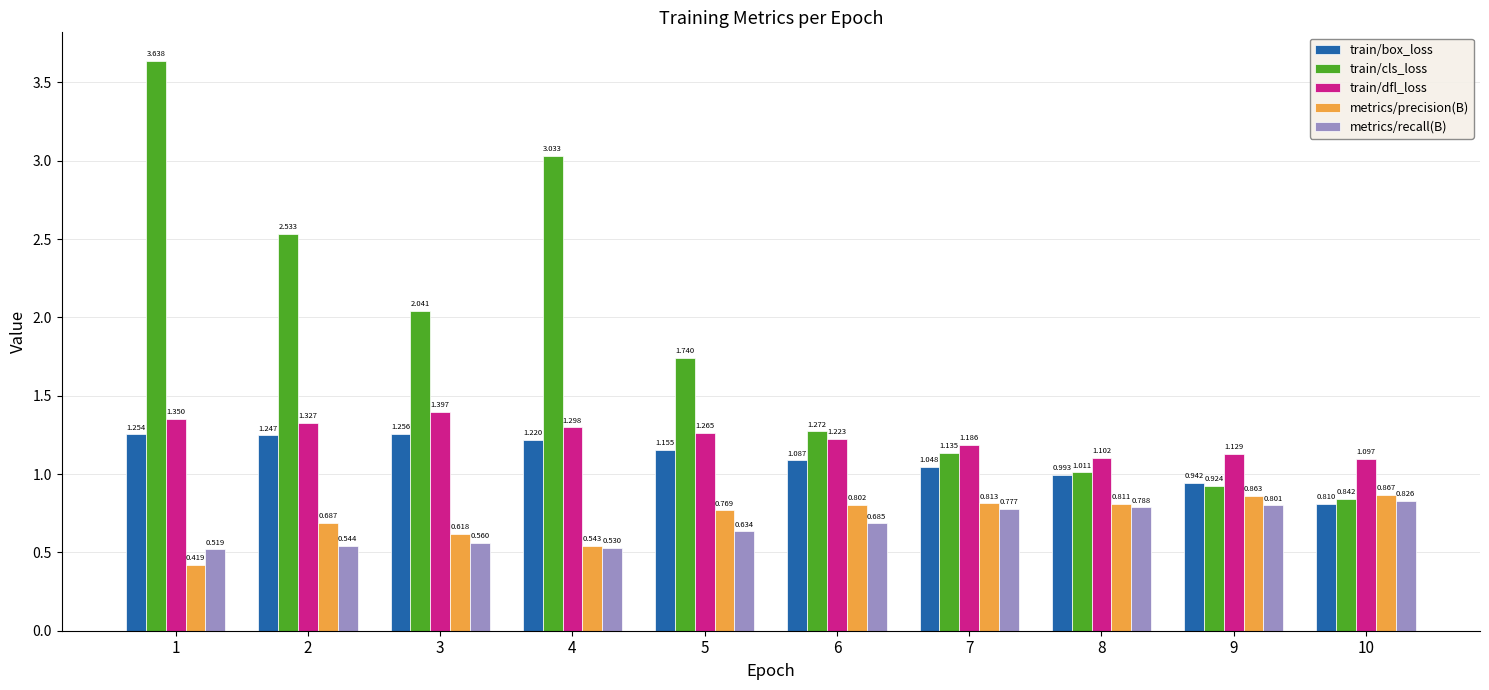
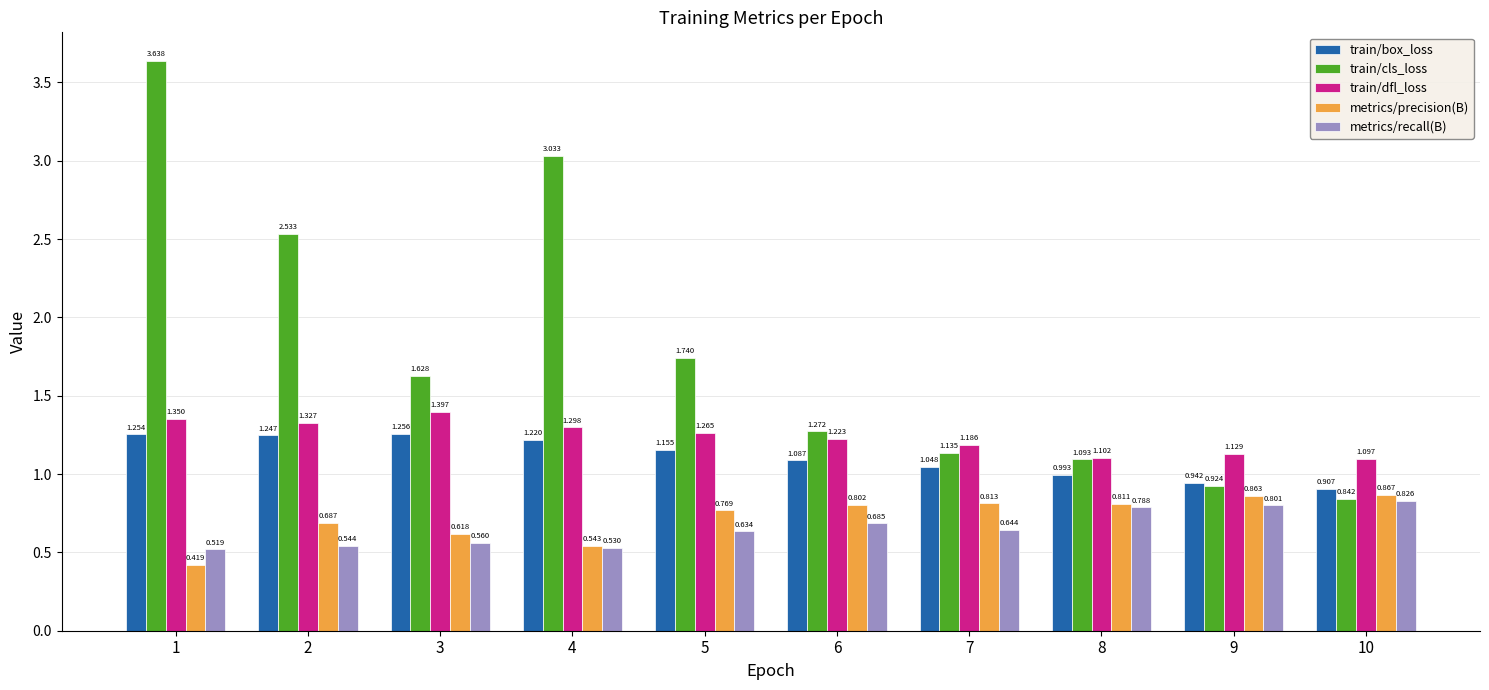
  {
    "train/box_loss": {
      "1": 1.254,
      "2": 1.247,
      "3": 1.256,
      "4": 1.220,
      "5": 1.155,
      "6": 1.087,
      "7": 1.048,
      "8": 0.993,
      "9": 0.942,
-     "10": 0.810
+     "10": 0.907
    },
    "train/cls_loss": {
      "1": 3.638,
      "2": 2.533,
-     "3": 2.041,
+     "3": 1.628,
      "4": 3.033,
      "5": 1.740,
      "6": 1.272,
      "7": 1.135,
-     "8": 1.011,
+     "8": 1.093,
      "9": 0.924,
      "10": 0.842
    },
    "train/dfl_loss": {
      "1": 1.350,
      "2": 1.327,
      "3": 1.397,
      "4": 1.298,
      "5": 1.265,
      "6": 1.223,
      "7": 1.186,
      "8": 1.102,
      "9": 1.129,
      "10": 1.097
    },
    "metrics/precision(B)": {
      "1": 0.419,
      "2": 0.687,
      "3": 0.618,
      "4": 0.543,
      "5": 0.769,
      "6": 0.802,
      "7": 0.813,
      "8": 0.811,
      "9": 0.863,
      "10": 0.867
    },
    "metrics/recall(B)": {
      "1": 0.519,
      "2": 0.544,
      "3": 0.560,
      "4": 0.530,
      "5": 0.634,
      "6": 0.685,
-     "7": 0.777,
+     "7": 0.644,
      "8": 0.788,
      "9": 0.801,
      "10": 0.826
    }
  }
